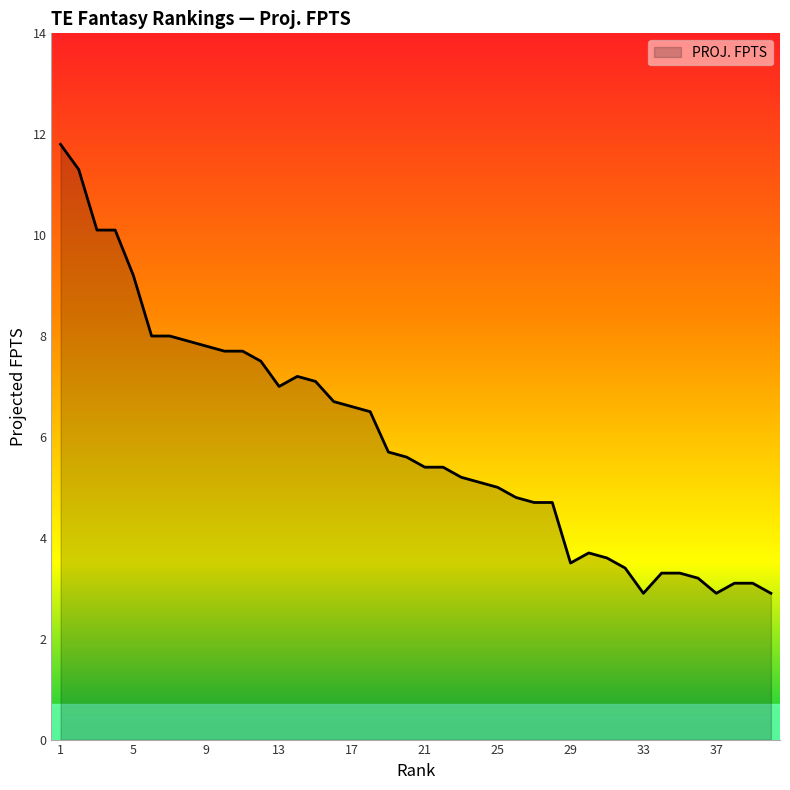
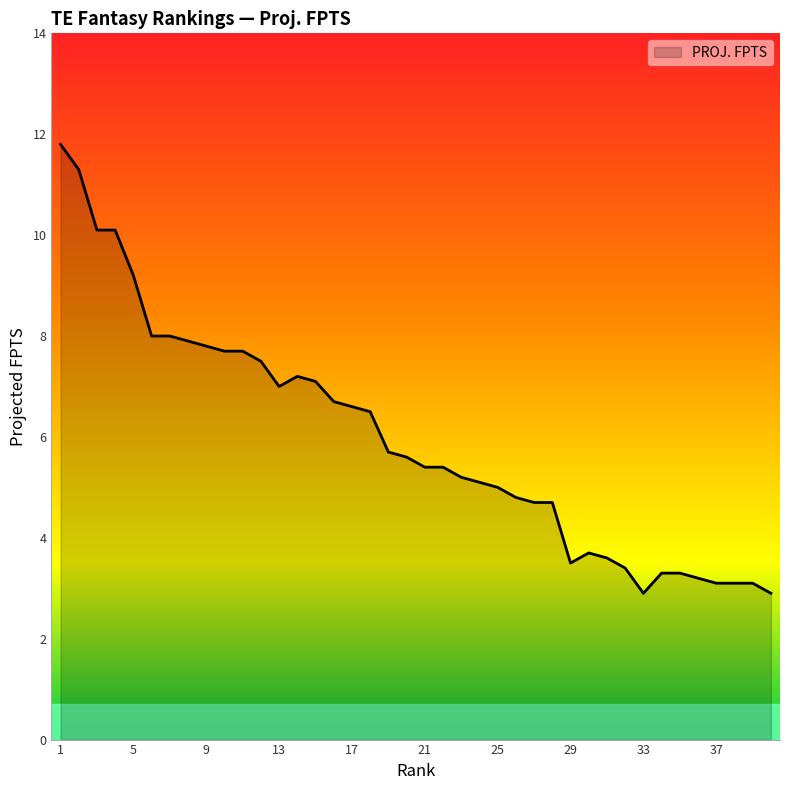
  {
    "1": 11.8,
    "5": 9.2,
    "9": 7.8,
    "13": 7.0,
    "17": 6.6,
    "21": 5.4,
    "25": 5.0,
    "29": 3.5,
    "33": 2.9,
-   "37": 2.9
+   "37": 3.1
  }
